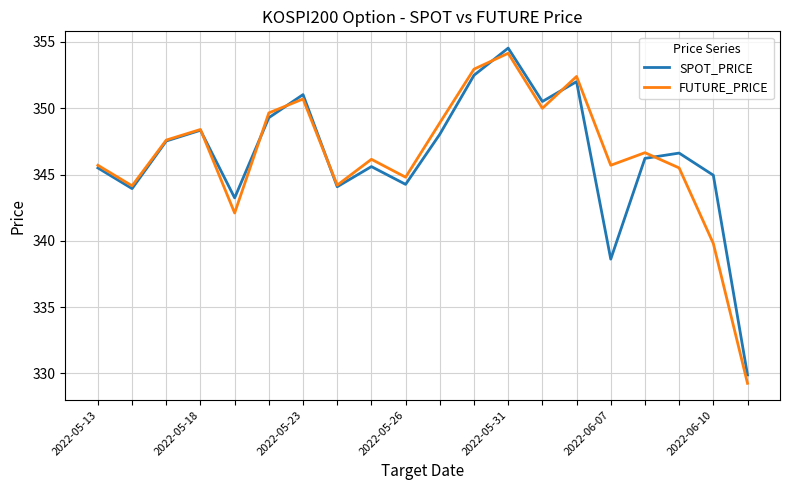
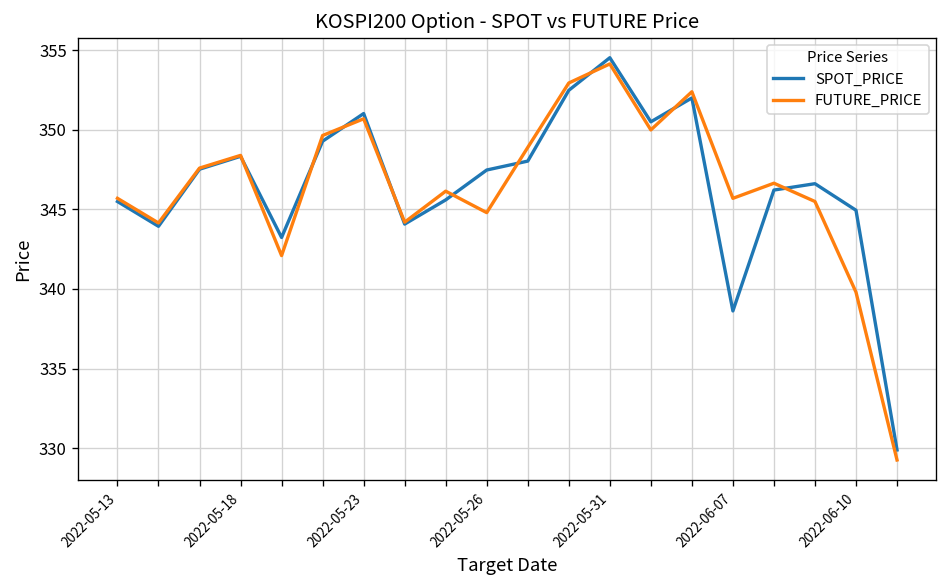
  {
    "SPOT_PRICE": {
      "2022-05-13": 345.5,
      "2022-05-23": 351.0,
-     "2022-05-26": 344.3,
+     "2022-05-26": 347.5,
      "2022-05-31": 354.5,
      "2022-06-07": 338.6,
      "2022-06-10": 345.0
    },
    "FUTURE_PRICE": {
      "2022-05-13": 345.7,
      "2022-05-23": 350.7,
      "2022-05-26": 344.8,
      "2022-05-31": 354.2,
      "2022-06-07": 345.7,
      "2022-06-10": 339.8
    }
  }
